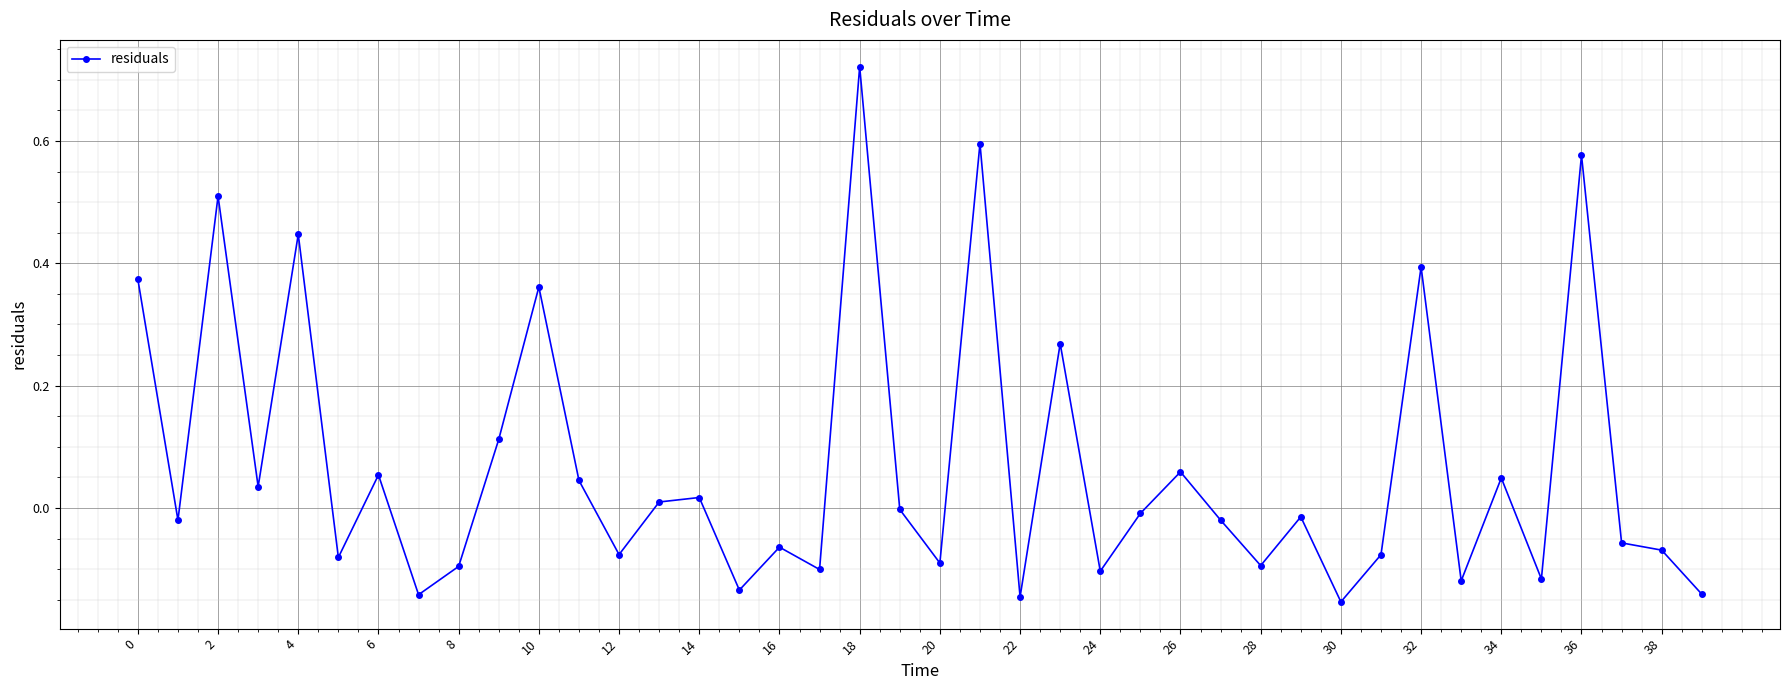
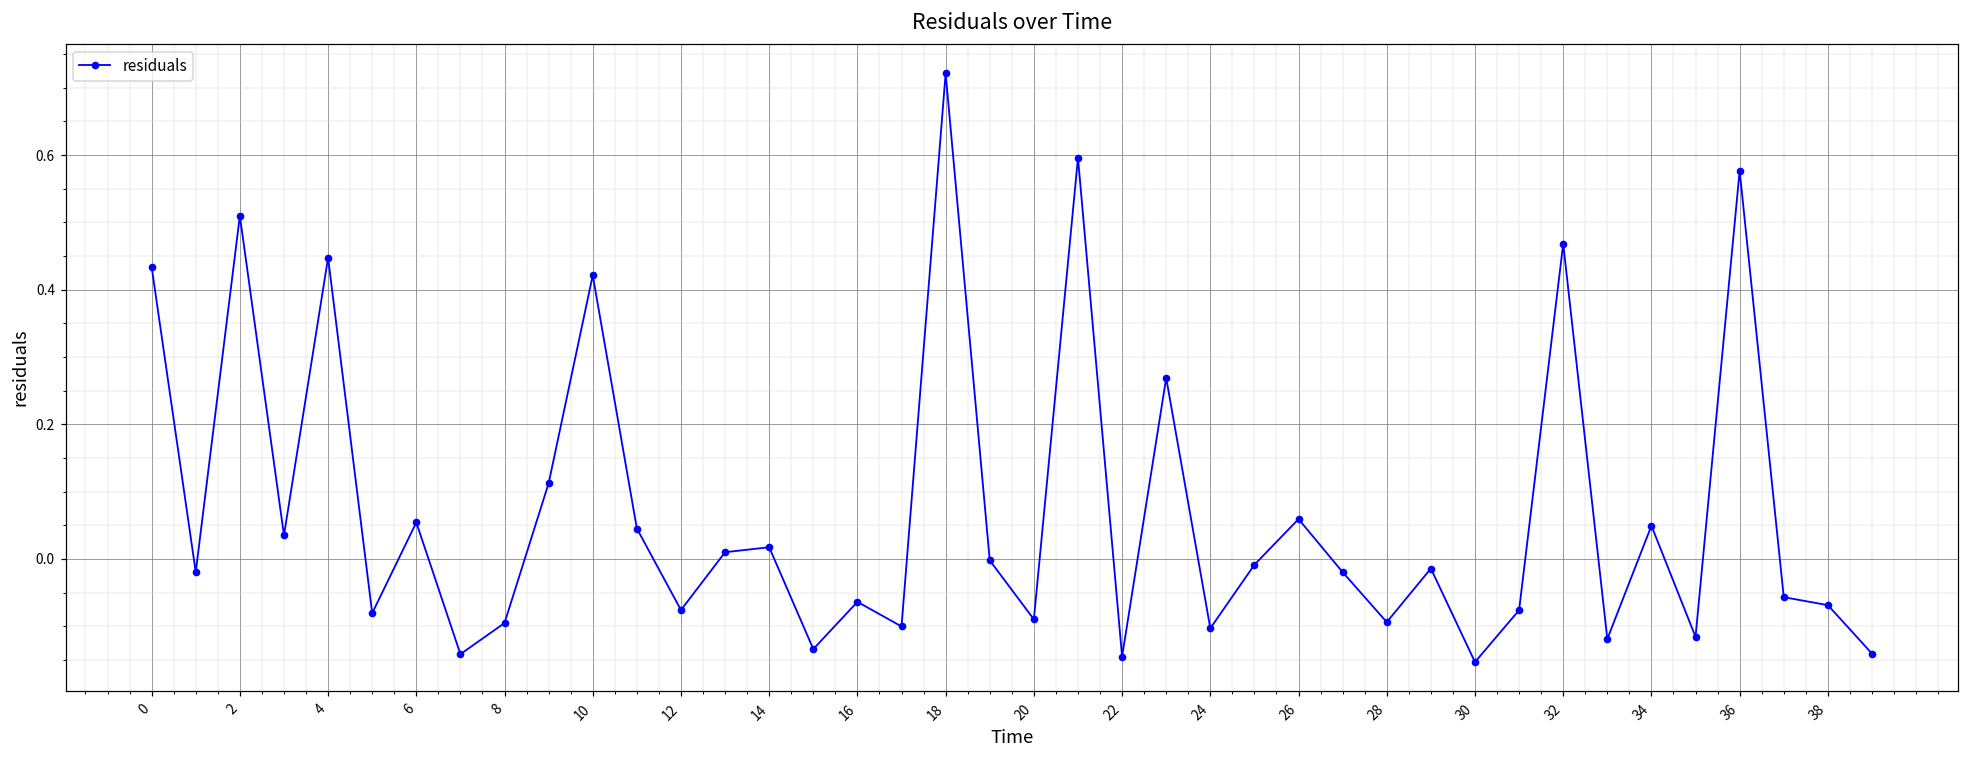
  {
-   "0": 0.37,
+   "0": 0.43,
    "2": 0.51,
    "4": 0.45,
    "6": 0.05,
    "8": -0.10,
-   "10": 0.36,
+   "10": 0.42,
    "12": -0.08,
    "14": 0.02,
    "16": -0.06,
    "18": 0.72,
    "20": -0.09,
    "22": -0.15,
    "24": -0.10,
    "26": 0.06,
    "28": -0.09,
    "30": -0.15,
-   "32": 0.39,
+   "32": 0.47,
    "34": 0.05,
    "36": 0.58,
    "38": -0.07
  }
